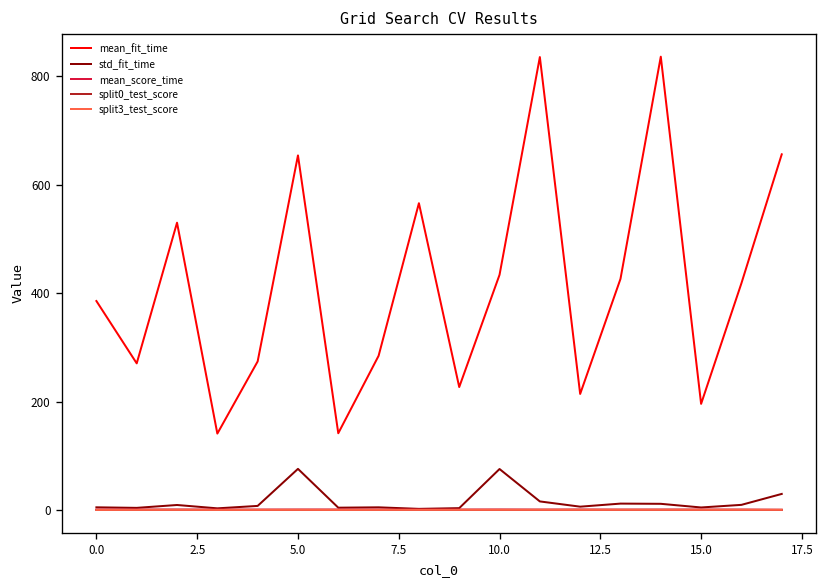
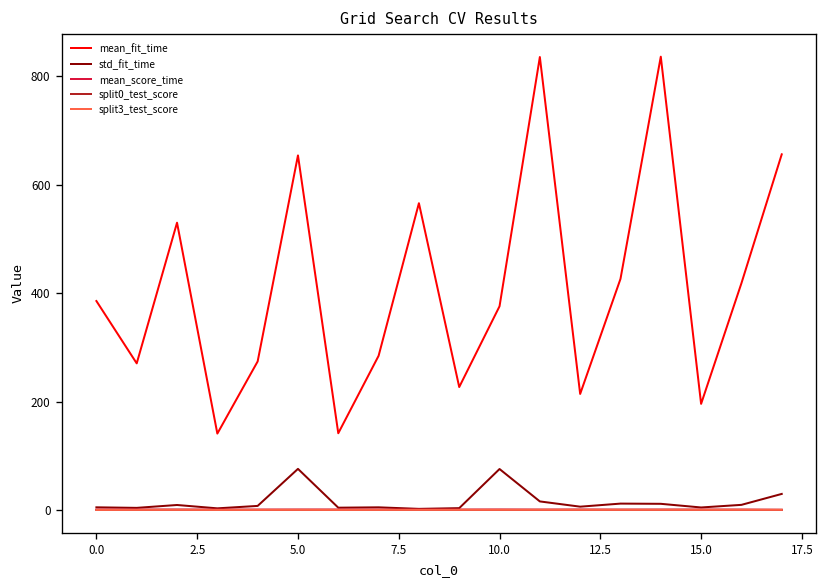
  {
    "mean_fit_time": {
      "0.0": 390,
      "5.0": 650,
-     "10.0": 430,
+     "10.0": 380,
      "15.0": 200
    },
    "std_fit_time": {
      "5.0": 80,
      "10.0": 80
    },
    "split3_test_score": {
      "5.0": 0,
      "10.0": 0
    }
  }
